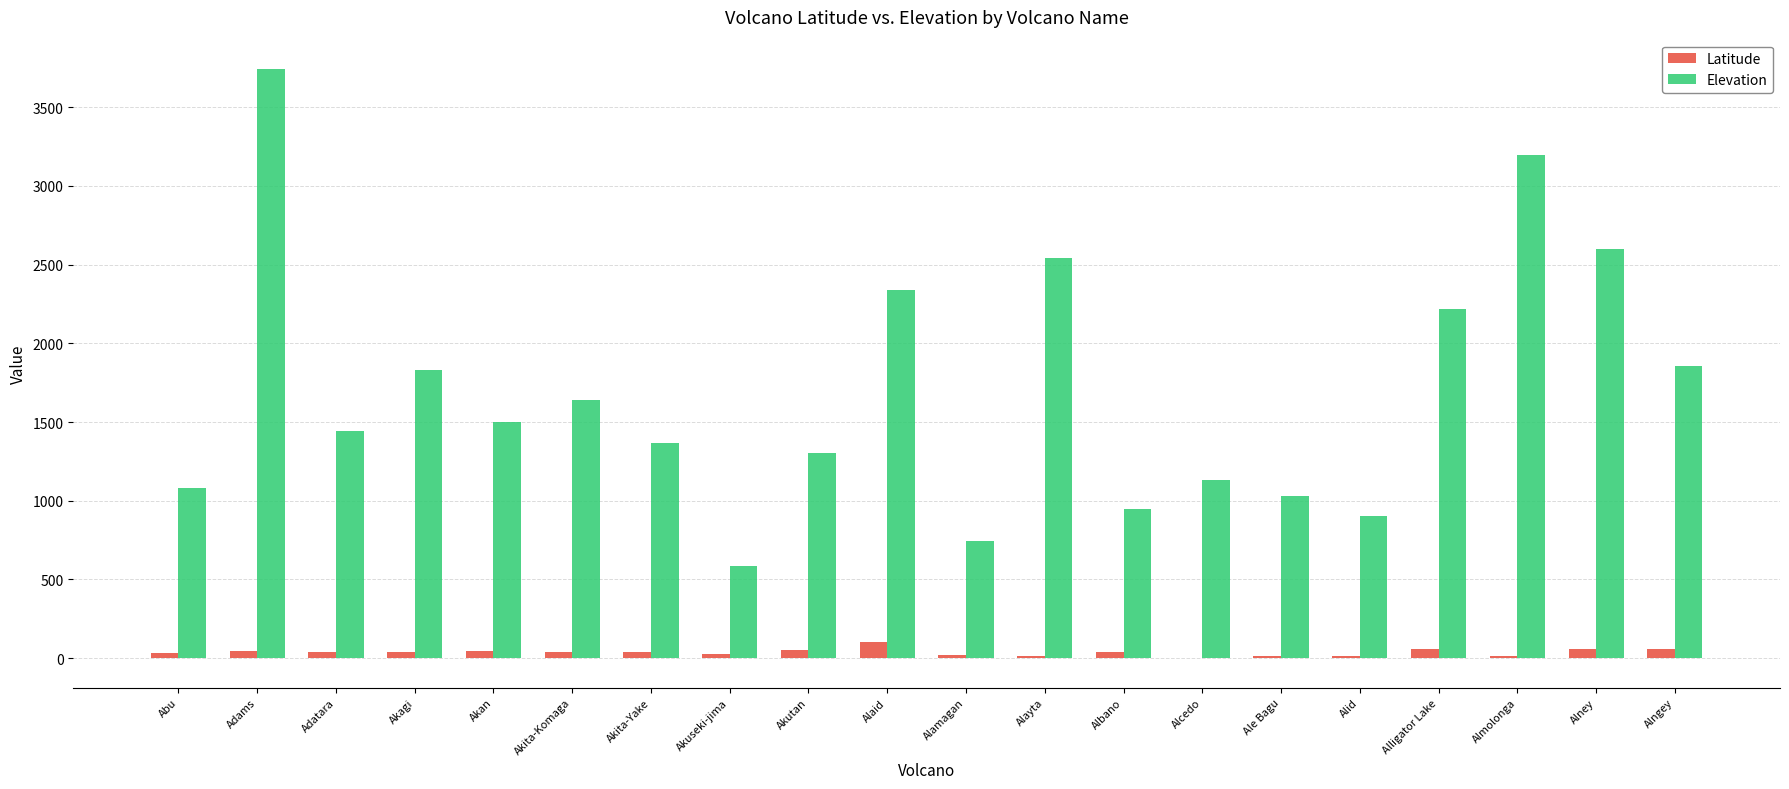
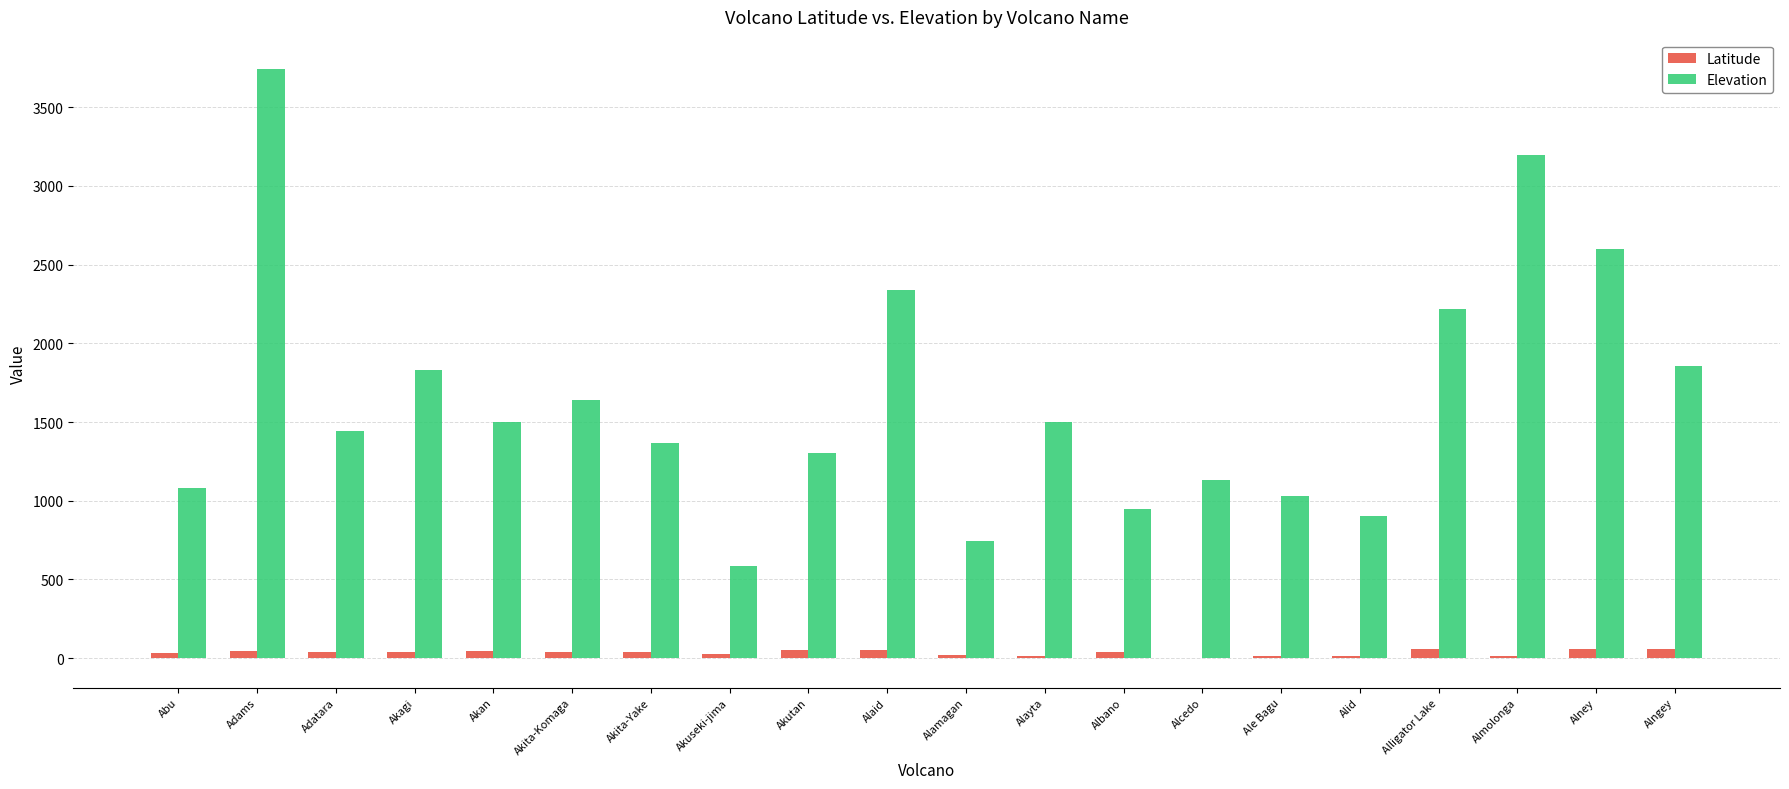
  {
    "Latitude": {
      "Abu": 30,
      "Adams": 50,
      "Adatara": 40,
      "Akagi": 40,
      "Akan": 40,
      "Akita-Komaga": 40,
      "Akita-Yake": 40,
      "Akuseki-jima": 30,
      "Akutan": 50,
-     "Alaid": 110,
+     "Alaid": 50,
      "Alamagan": 20,
      "Albano": 40,
      "Alligator Lake": 60,
      "Alney": 60,
      "Alngey": 60
    },
    "Elevation": {
      "Abu": 1080,
      "Adams": 3740,
      "Adatara": 1440,
      "Akagi": 1830,
      "Akan": 1500,
      "Akita-Komaga": 1640,
      "Akita-Yake": 1370,
      "Akuseki-jima": 590,
      "Akutan": 1300,
      "Alaid": 2340,
      "Alamagan": 740,
-     "Alayta": 2550,
+     "Alayta": 1500,
      "Albano": 950,
      "Alcedo": 1130,
      "Ale Bagu": 1030,
      "Alid": 900,
      "Alligator Lake": 2220,
      "Almolonga": 3200,
      "Alney": 2600,
      "Alngey": 1850
    }
  }
